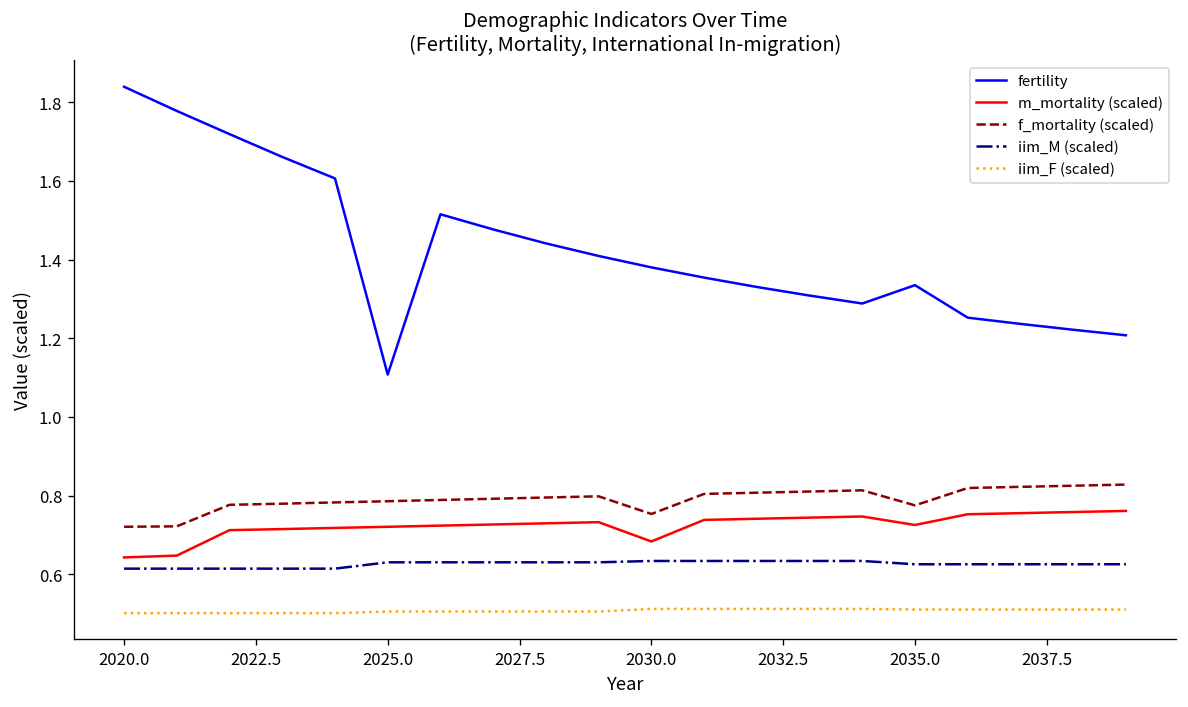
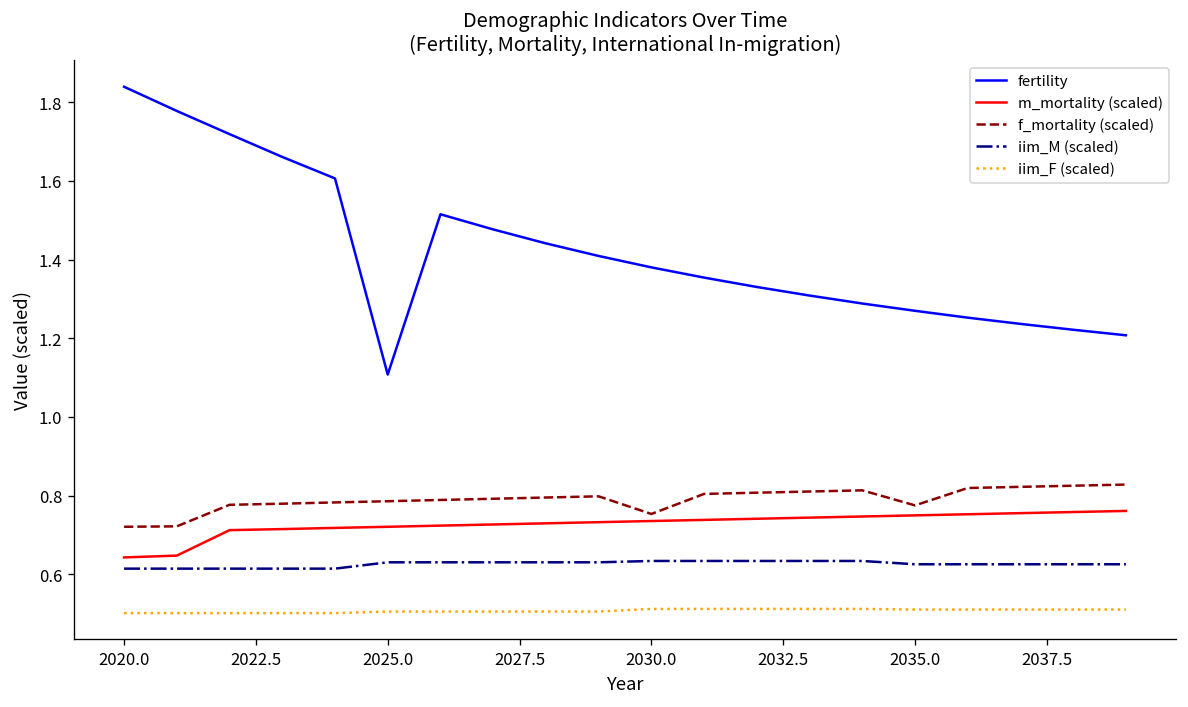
  {
    "fertility": {
      "2020.0": 1.84,
      "2025.0": 1.11,
      "2030.0": 1.38,
-     "2035.0": 1.33
+     "2035.0": 1.27
    },
    "m_mortality (scaled)": {
      "2020.0": 0.64,
      "2025.0": 0.72,
-     "2030.0": 0.68,
-     "2035.0": 0.73
+     "2030.0": 0.74,
+     "2035.0": 0.75
    },
    "f_mortality (scaled)": {
      "2020.0": 0.72,
      "2025.0": 0.79,
      "2030.0": 0.75,
      "2035.0": 0.78
    },
    "iim_M (scaled)": {
      "2020.0": 0.61,
      "2025.0": 0.63,
      "2030.0": 0.63,
      "2035.0": 0.63
    },
    "iim_F (scaled)": {
      "2020.0": 0.50,
      "2025.0": 0.51,
      "2030.0": 0.51,
      "2035.0": 0.51
    }
  }
